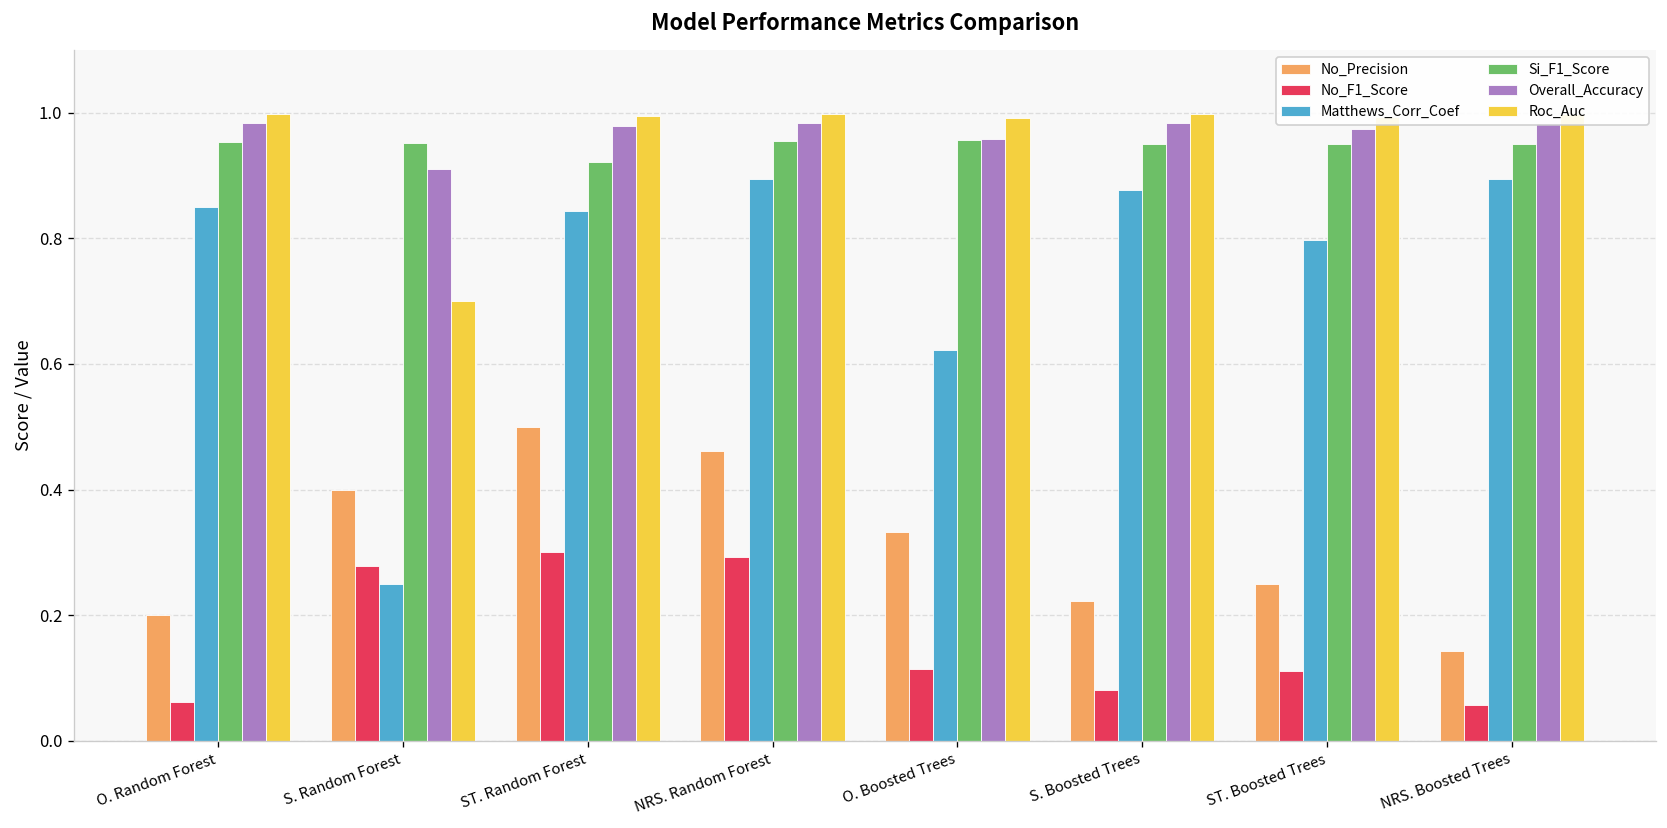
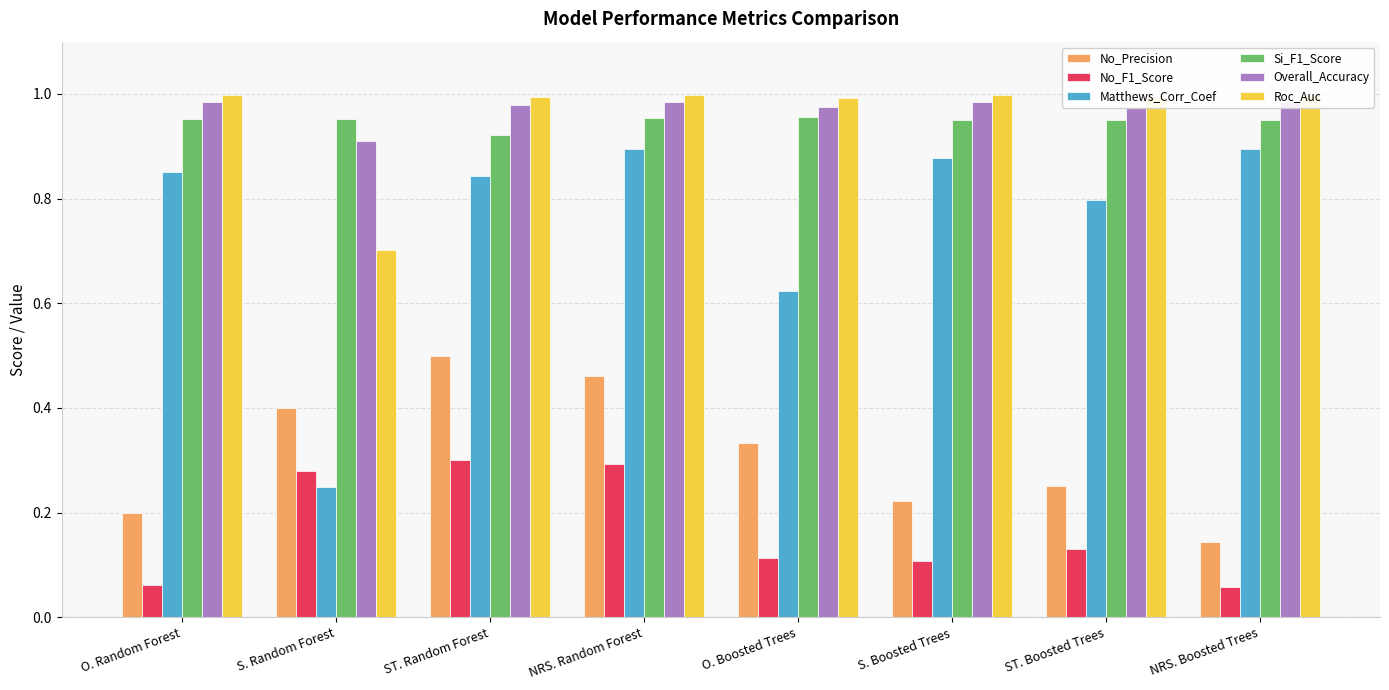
  {
    "No_F1_Score": {
      "O. Random Forest": 0.06,
      "S. Random Forest": 0.28,
      "ST. Random Forest": 0.30,
      "NRS. Random Forest": 0.29,
      "O. Boosted Trees": 0.11,
-     "S. Boosted Trees": 0.08,
-     "ST. Boosted Trees": 0.11,
+     "S. Boosted Trees": 0.11,
+     "ST. Boosted Trees": 0.13,
      "NRS. Boosted Trees": 0.06
    },
    "Matthews_Corr_Coef": {
      "O. Random Forest": 0.85,
      "S. Random Forest": 0.25,
      "ST. Random Forest": 0.84,
      "NRS. Random Forest": 0.89,
      "O. Boosted Trees": 0.62,
      "S. Boosted Trees": 0.88,
      "ST. Boosted Trees": 0.80,
      "NRS. Boosted Trees": 0.89
    },
    "Si_F1_Score": {
      "O. Random Forest": 0.95,
      "S. Random Forest": 0.95,
      "ST. Random Forest": 0.92,
      "NRS. Random Forest": 0.96,
      "O. Boosted Trees": 0.96,
      "S. Boosted Trees": 0.95,
      "ST. Boosted Trees": 0.95,
      "NRS. Boosted Trees": 0.95
    },
    "Overall_Accuracy": {
      "O. Random Forest": 0.98,
      "S. Random Forest": 0.91,
      "ST. Random Forest": 0.98,
      "NRS. Random Forest": 0.98,
-     "O. Boosted Trees": 0.96,
+     "O. Boosted Trees": 0.98,
      "S. Boosted Trees": 0.98
    }
  }
